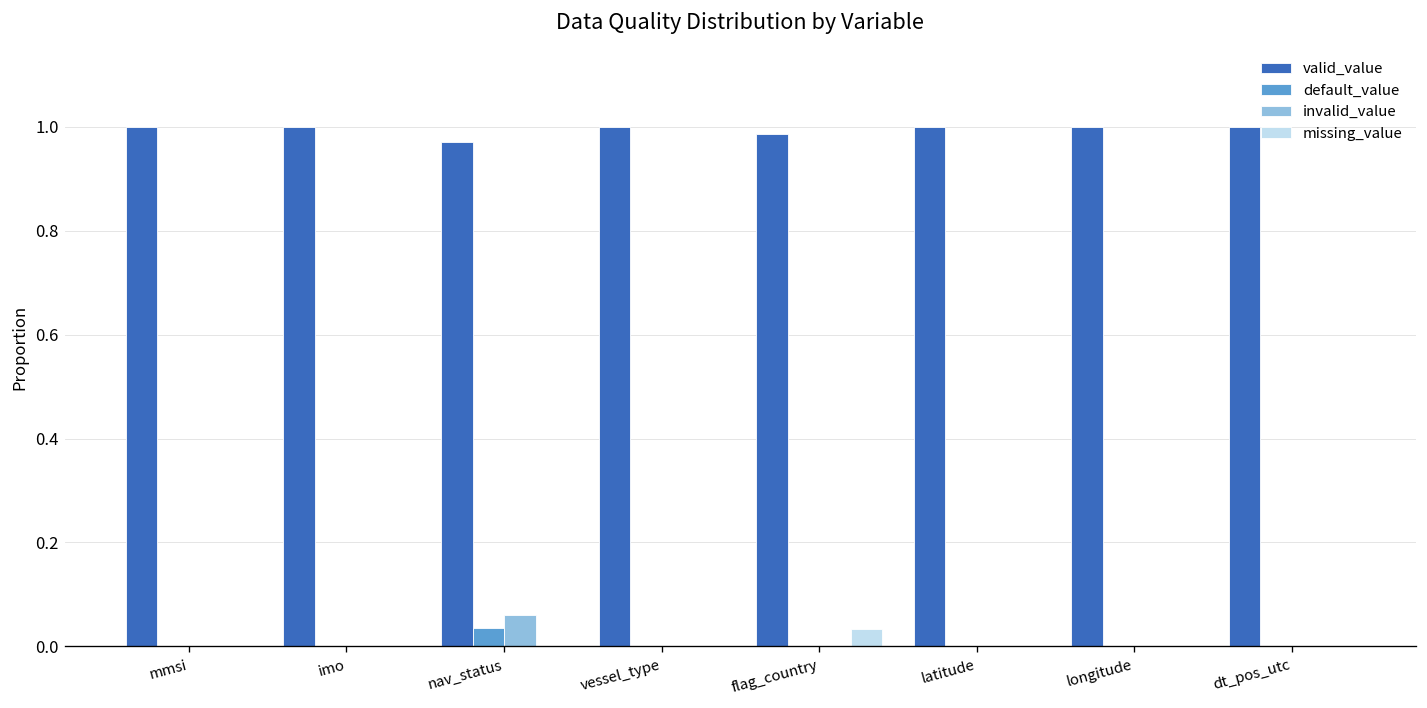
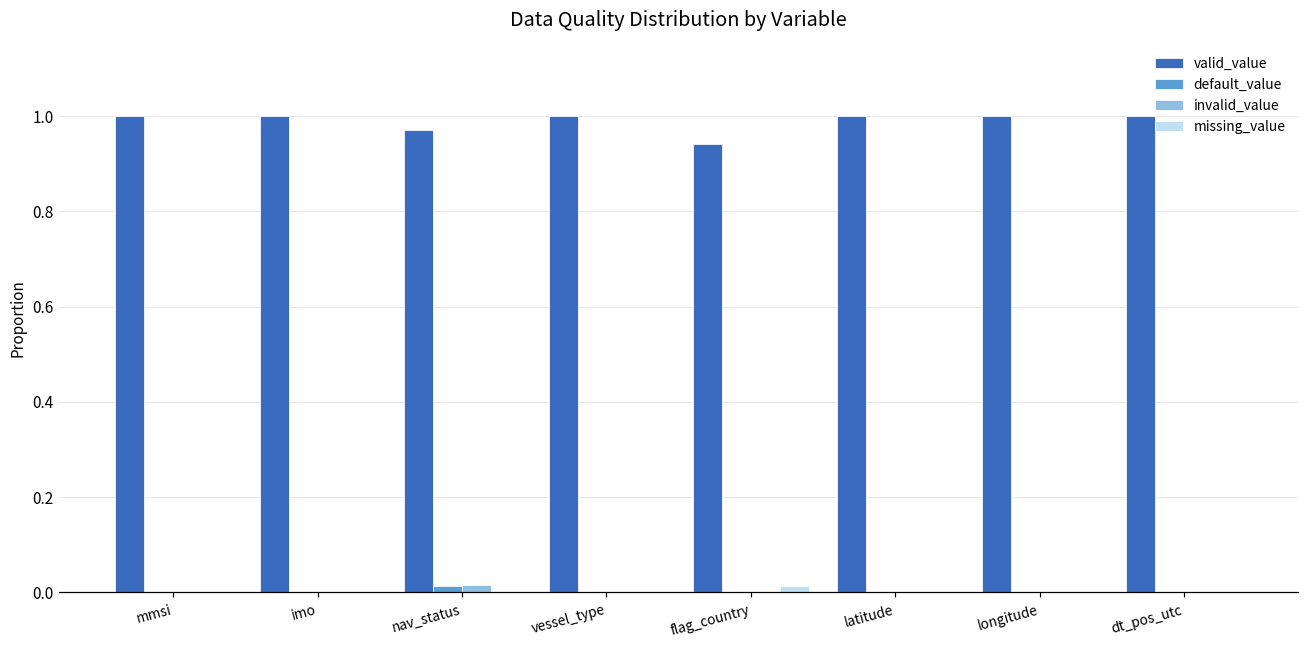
  {
    "valid_value": {
      "mmsi": 1.00,
      "imo": 1.00,
      "nav_status": 0.97,
      "vessel_type": 1.00,
-     "flag_country": 0.99,
+     "flag_country": 0.94,
      "latitude": 1.00,
      "longitude": 1.00,
      "dt_pos_utc": 1.00
    },
    "default_value": {
      "imo": 0.00,
-     "nav_status": 0.04,
+     "nav_status": 0.01,
      "flag_country": 0.00,
      "latitude": 0.00,
      "longitude": 0.00,
      "dt_pos_utc": 0.00
    },
    "invalid_value": {
      "imo": 0.00,
-     "nav_status": 0.06,
+     "nav_status": 0.02,
      "vessel_type": 0.00,
      "flag_country": 0.00,
      "latitude": 0.00,
      "longitude": 0.00,
      "dt_pos_utc": 0.00
    },
    "missing_value": {
      "mmsi": 0.00,
      "imo": 0.00,
      "nav_status": 0.00,
      "vessel_type": 0.00,
-     "flag_country": 0.03,
+     "flag_country": 0.01,
      "latitude": 0.00,
      "longitude": 0.00,
      "dt_pos_utc": 0.00
    }
  }
